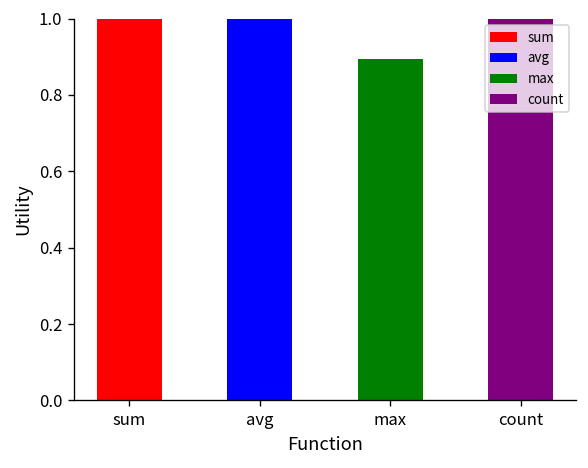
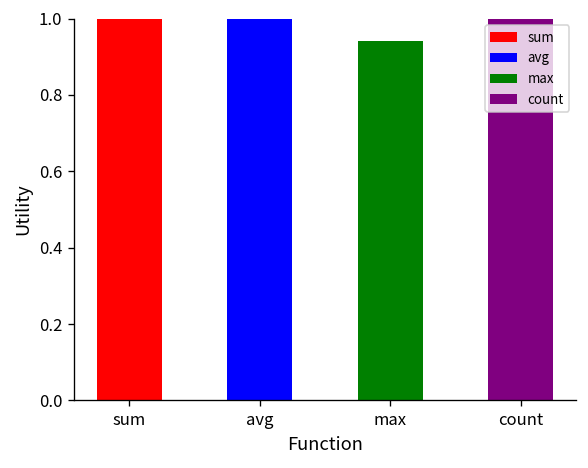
  {
-   "max": 0.89
+   "max": 0.94
  }
